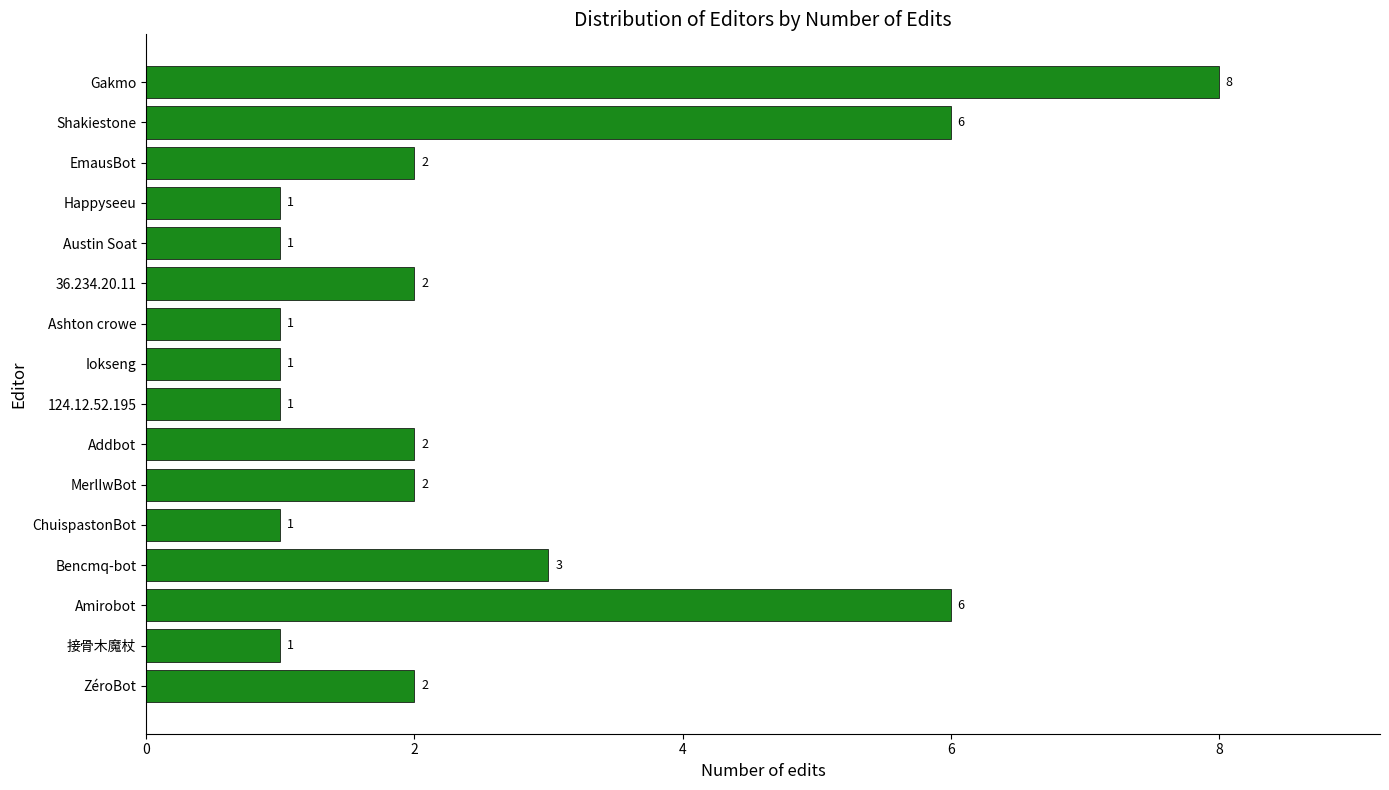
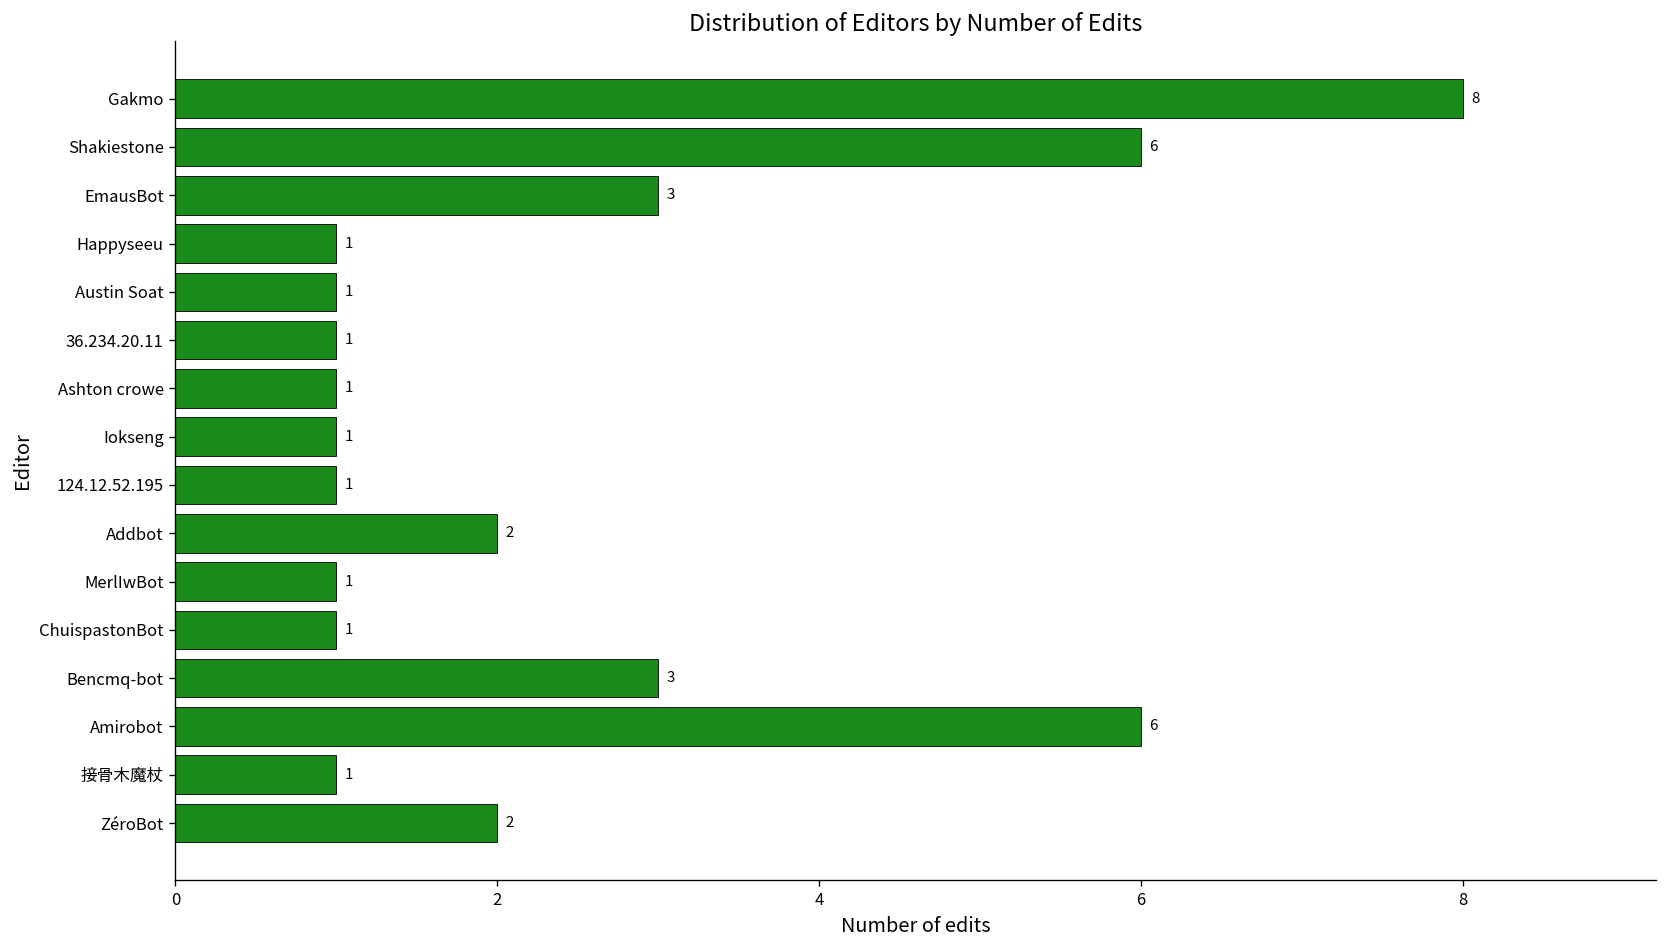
  {
    "Gakmo": 8,
    "Shakiestone": 6,
-   "EmausBot": 2,
+   "EmausBot": 3,
    "Happyseeu": 1,
    "Austin Soat": 1,
-   "36.234.20.11": 2,
+   "36.234.20.11": 1,
    "Ashton crowe": 1,
    "Iokseng": 1,
    "124.12.52.195": 1,
    "Addbot": 2,
-   "MerlIwBot": 2,
+   "MerlIwBot": 1,
    "ChuispastonBot": 1,
    "Bencmq-bot": 3,
    "Amirobot": 6,
    "接骨木魔杖": 1,
    "ZéroBot": 2
  }
